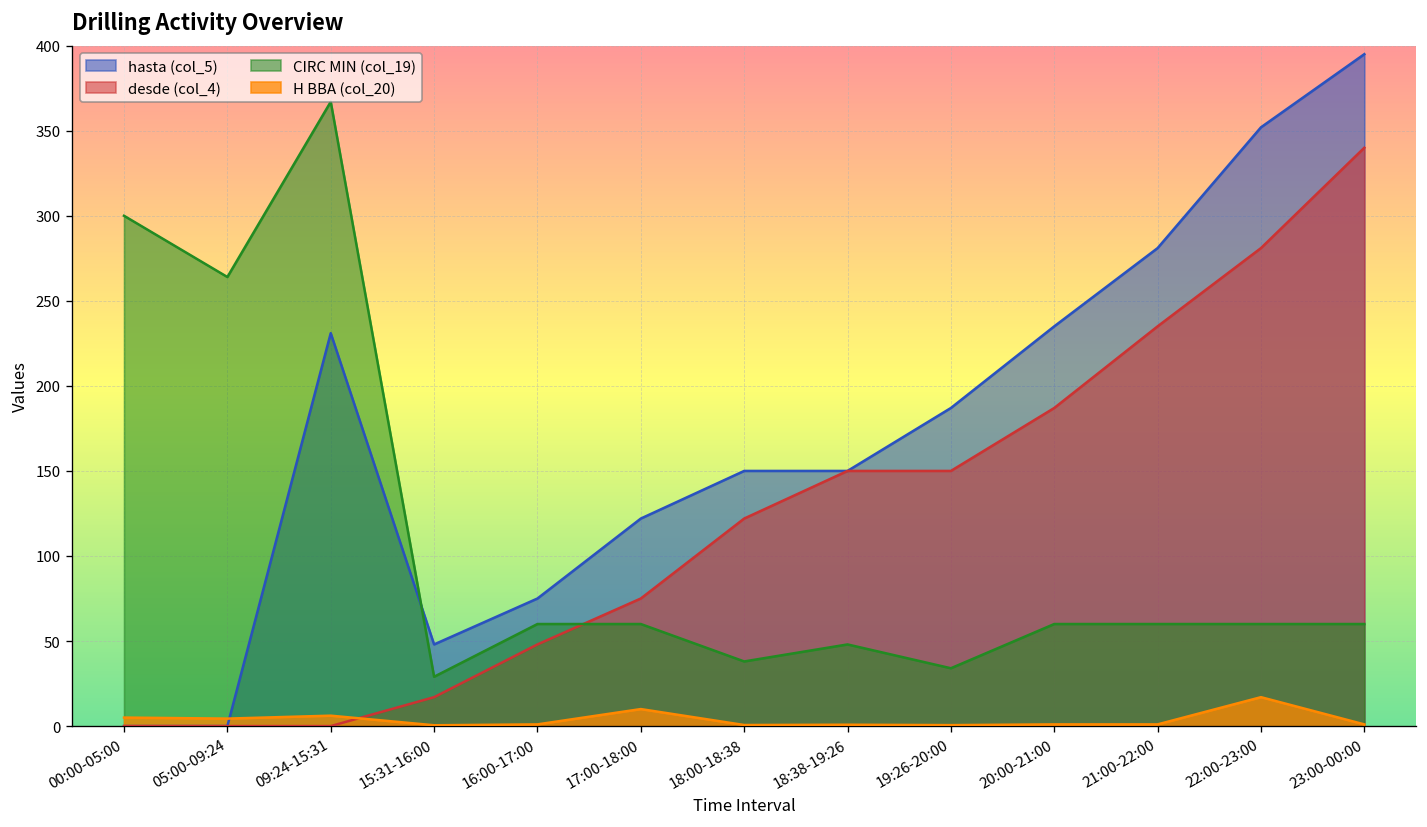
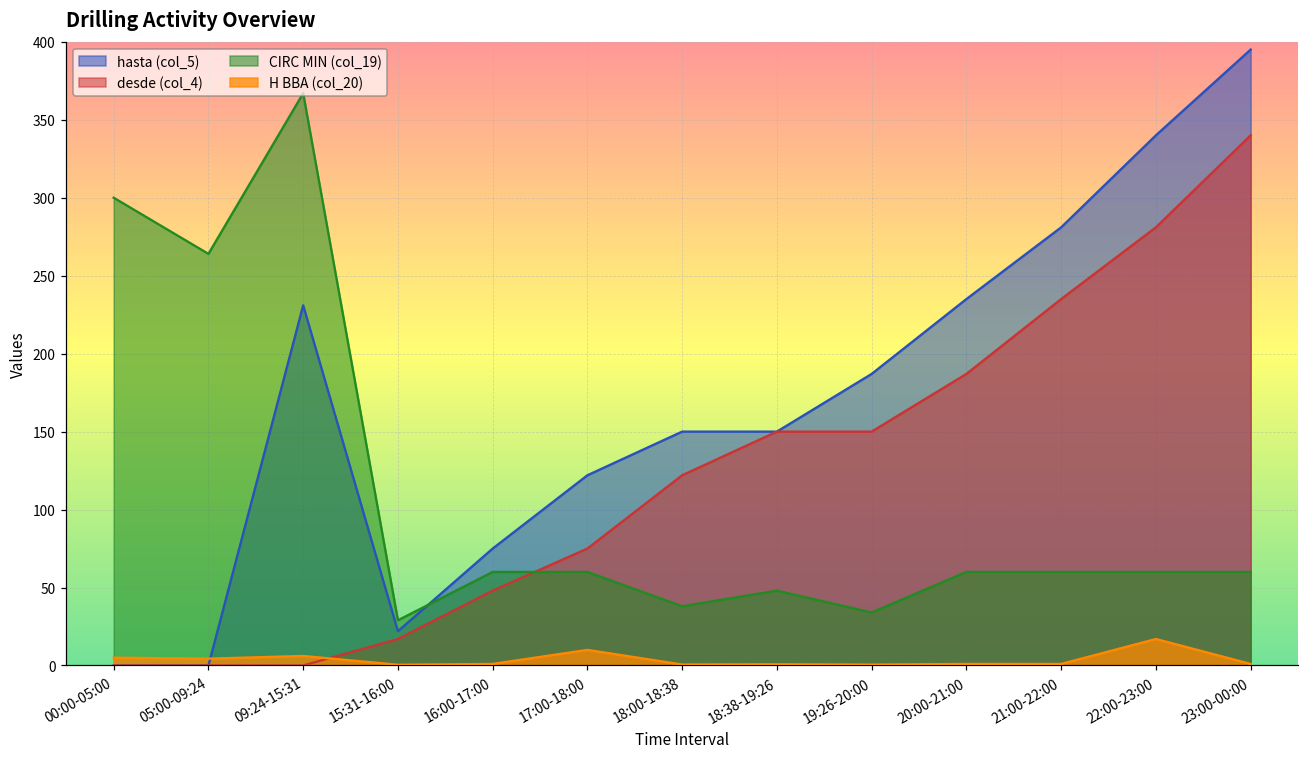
  {
    "hasta (col_5)": {
      "09:24-15:31": 231,
-     "15:31-16:00": 48,
+     "15:31-16:00": 22,
      "16:00-17:00": 75,
      "17:00-18:00": 122,
      "18:00-18:38": 150,
      "19:26-20:00": 187,
      "20:00-21:00": 235,
      "21:00-22:00": 281,
-     "22:00-23:00": 352,
+     "22:00-23:00": 340,
      "23:00-00:00": 395
    },
    "desde (col_4)": {
      "09:24-15:31": 0,
      "15:31-16:00": 17,
      "16:00-17:00": 48,
      "17:00-18:00": 75,
      "18:00-18:38": 122,
      "19:26-20:00": 150,
      "20:00-21:00": 187,
      "21:00-22:00": 235,
      "22:00-23:00": 281,
      "23:00-00:00": 340
    },
    "CIRC MIN (col_19)": {
      "00:00-05:00": 300,
      "05:00-09:24": 264,
      "15:31-16:00": 29,
      "16:00-17:00": 60,
      "17:00-18:00": 60,
      "18:00-18:38": 38,
      "18:38-19:26": 48,
      "19:26-20:00": 34,
      "20:00-21:00": 60,
      "21:00-22:00": 60,
      "22:00-23:00": 60,
      "23:00-00:00": 60
    },
    "H BBA (col_20)": {
      "00:00-05:00": 5,
      "05:00-09:24": 4,
      "09:24-15:31": 6,
      "15:31-16:00": 0,
      "16:00-17:00": 1,
      "17:00-18:00": 10,
      "18:00-18:38": 1,
      "18:38-19:26": 1,
      "19:26-20:00": 1,
      "20:00-21:00": 1,
      "21:00-22:00": 1,
      "22:00-23:00": 17,
      "23:00-00:00": 1
    }
  }
